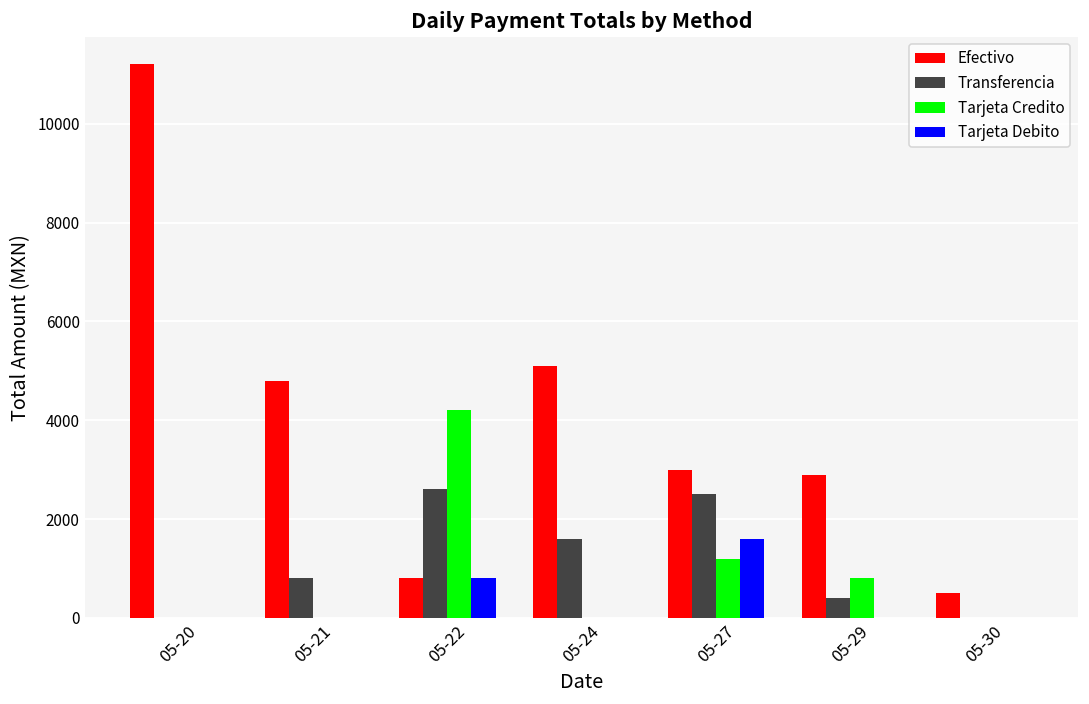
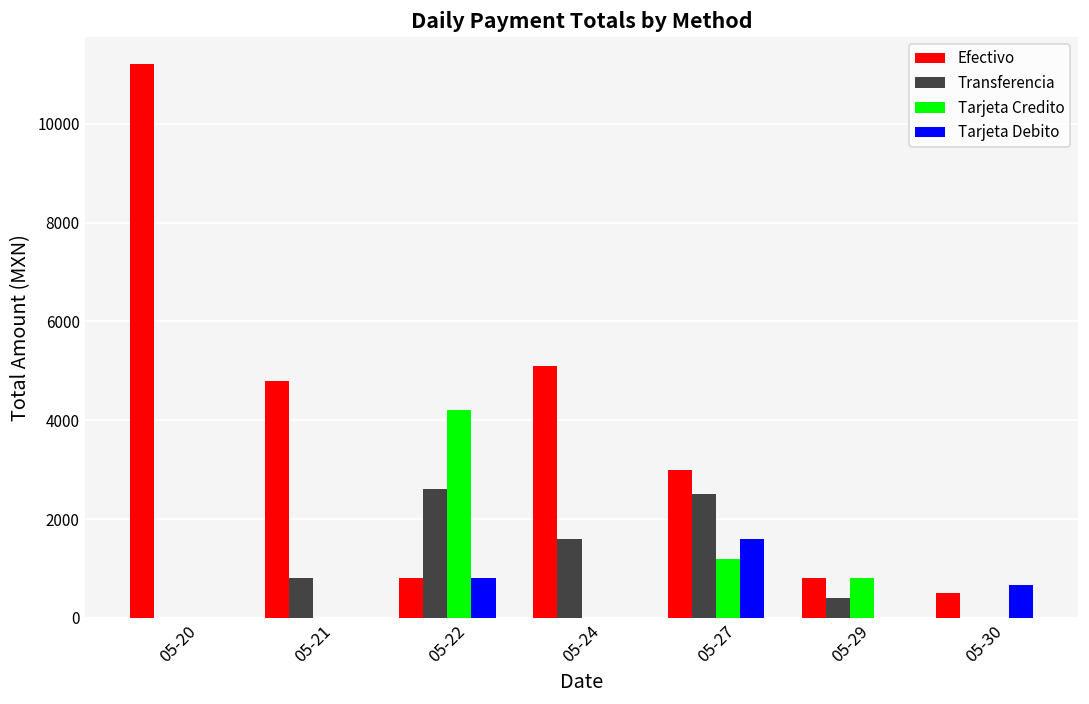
  {
    "Efectivo": {
      "05-20": 11200,
      "05-21": 4800,
      "05-22": 800,
      "05-24": 5100,
      "05-27": 3000,
-     "05-29": 2900,
+     "05-29": 800,
      "05-30": 500
    },
    "Transferencia": {
      "05-20": 0,
      "05-21": 800,
      "05-22": 2600,
      "05-24": 1600,
      "05-27": 2500,
      "05-29": 400,
      "05-30": 0
    },
    "Tarjeta Credito": {
      "05-20": 0,
      "05-21": 0,
      "05-22": 4200,
      "05-24": 0,
      "05-27": 1200,
      "05-29": 800,
      "05-30": 0
    },
    "Tarjeta Debito": {
      "05-20": 0,
      "05-21": 0,
      "05-22": 800,
      "05-24": 0,
      "05-27": 1600,
      "05-29": 0,
-     "05-30": 0
+     "05-30": 700
    }
  }
